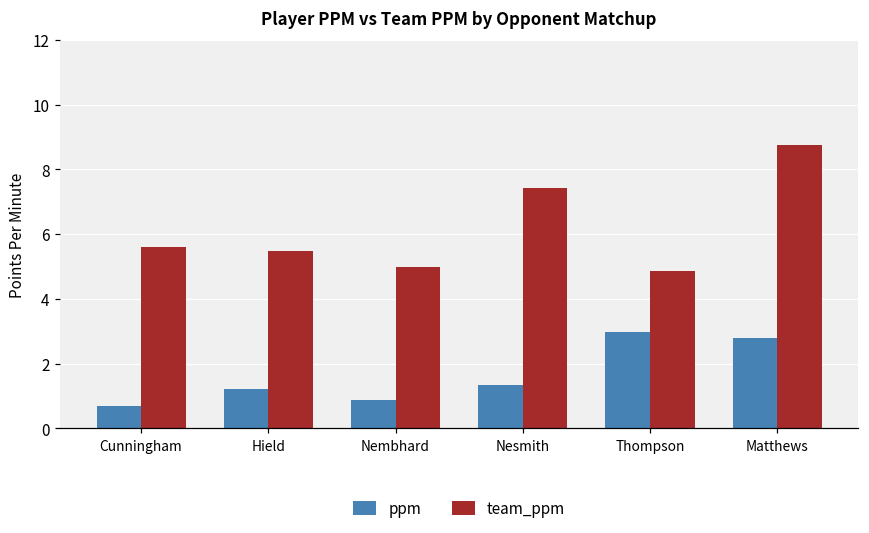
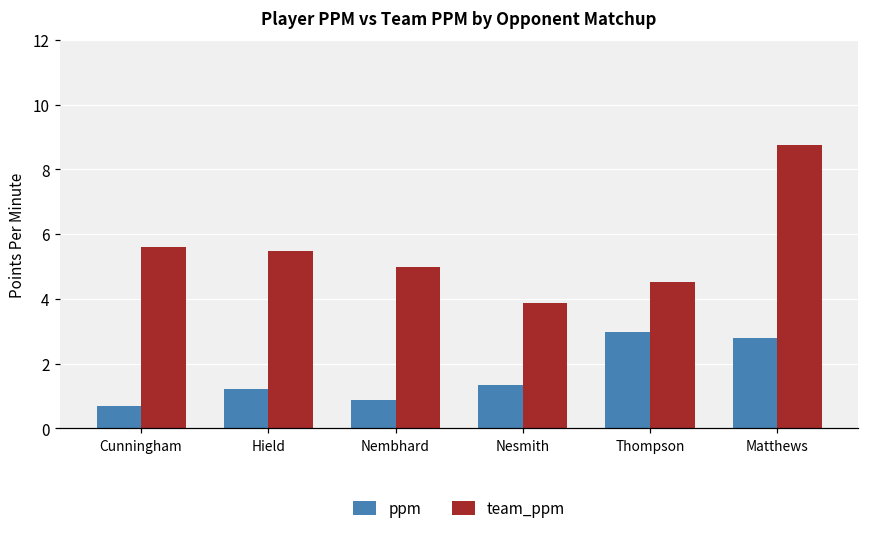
  {
    "ppm": {
      "Cunningham": 0.7,
      "Hield": 1.2,
      "Nembhard": 0.9,
      "Nesmith": 1.4,
      "Thompson": 3.0,
      "Matthews": 2.8
    },
    "team_ppm": {
      "Cunningham": 5.6,
      "Hield": 5.5,
      "Nembhard": 5.0,
-     "Nesmith": 7.4,
-     "Thompson": 4.9,
+     "Nesmith": 3.9,
+     "Thompson": 4.5,
      "Matthews": 8.8
    }
  }
